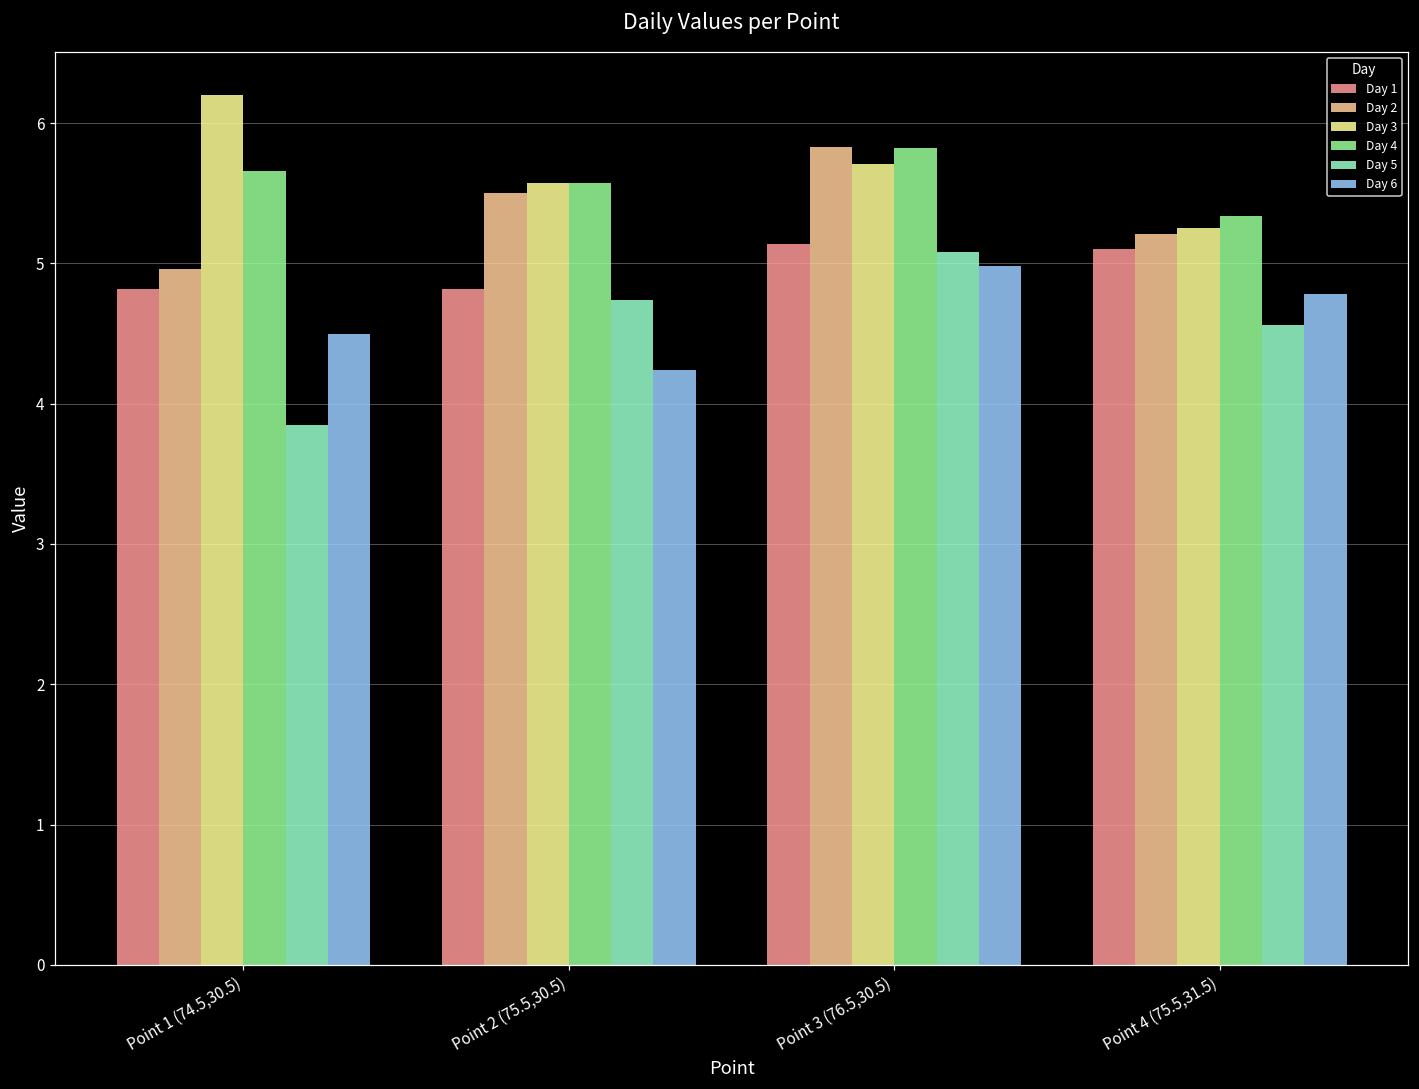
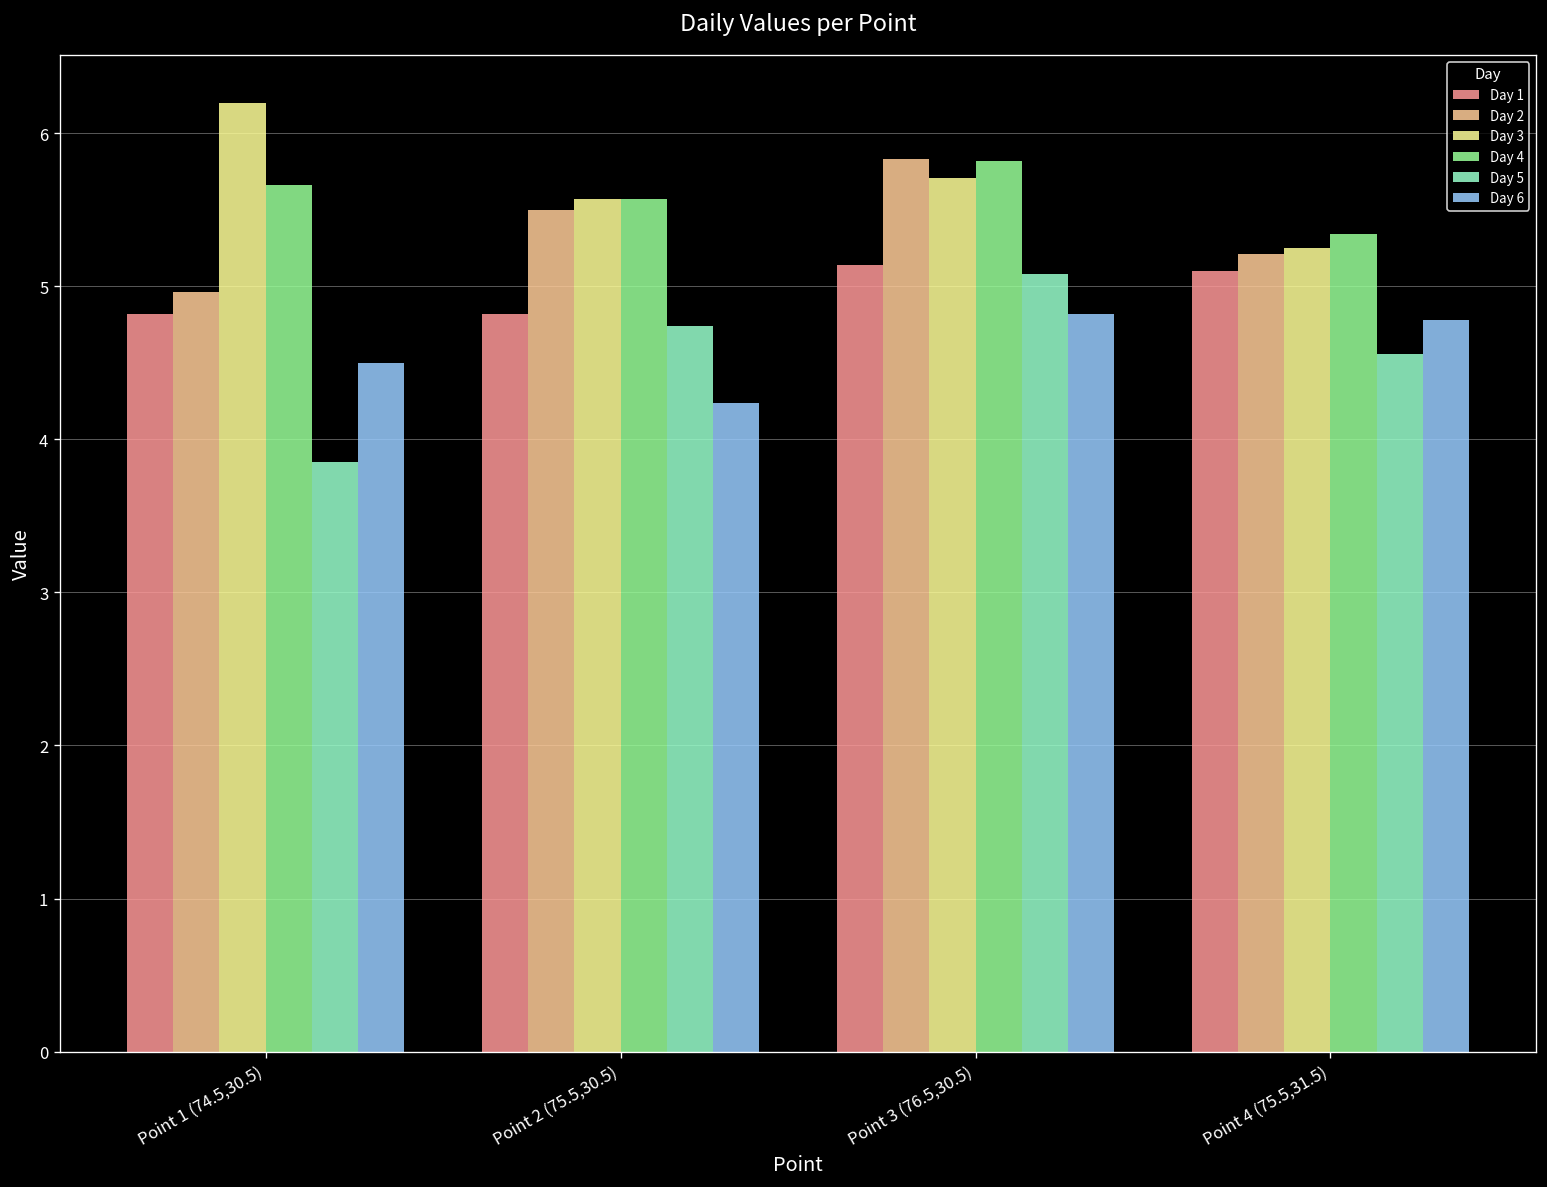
  {
    "Day 6": {
      "Point 1 (74.5,30.5)": 4.50,
      "Point 2 (75.5,30.5)": 4.24,
-     "Point 3 (76.5,30.5)": 4.98,
+     "Point 3 (76.5,30.5)": 4.82,
      "Point 4 (75.5,31.5)": 4.78
    }
  }
